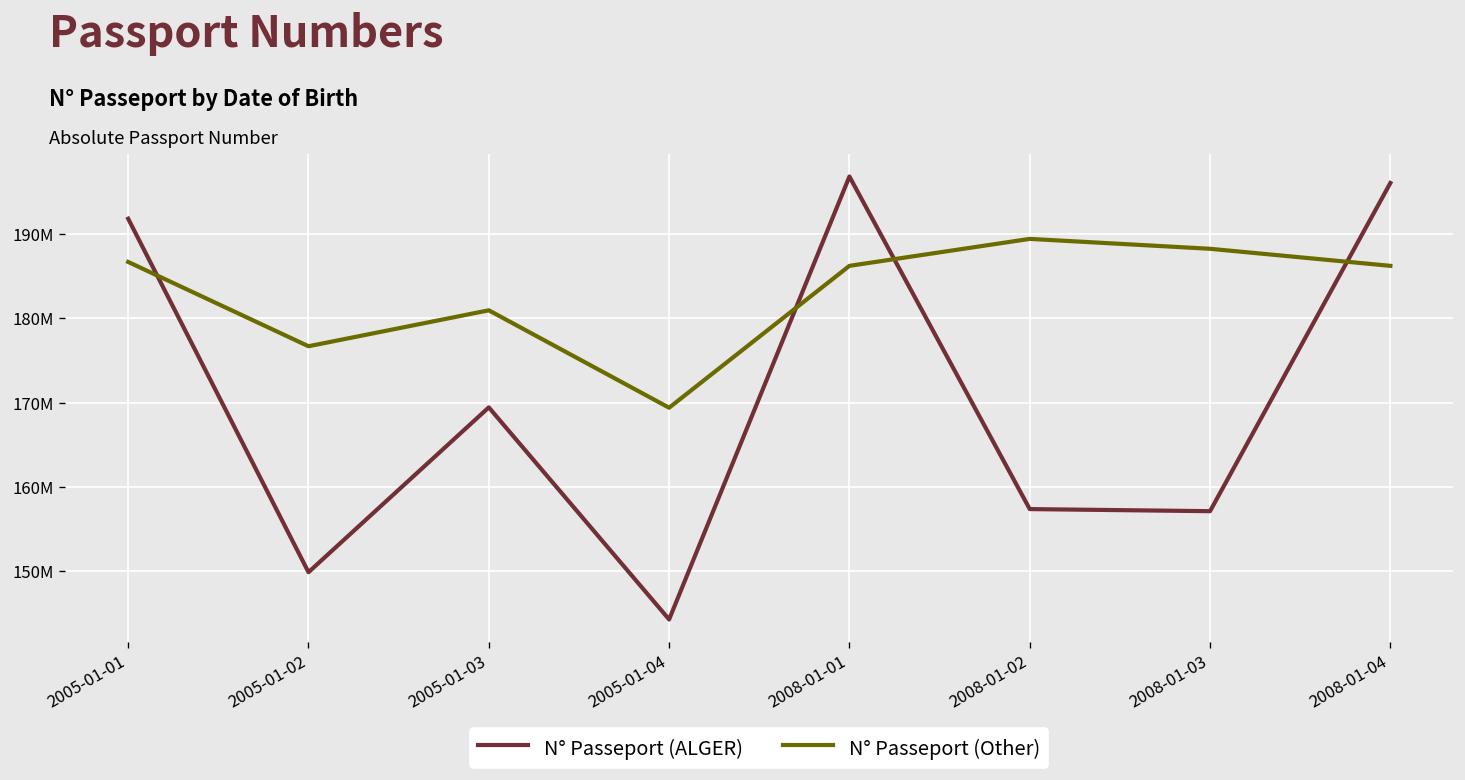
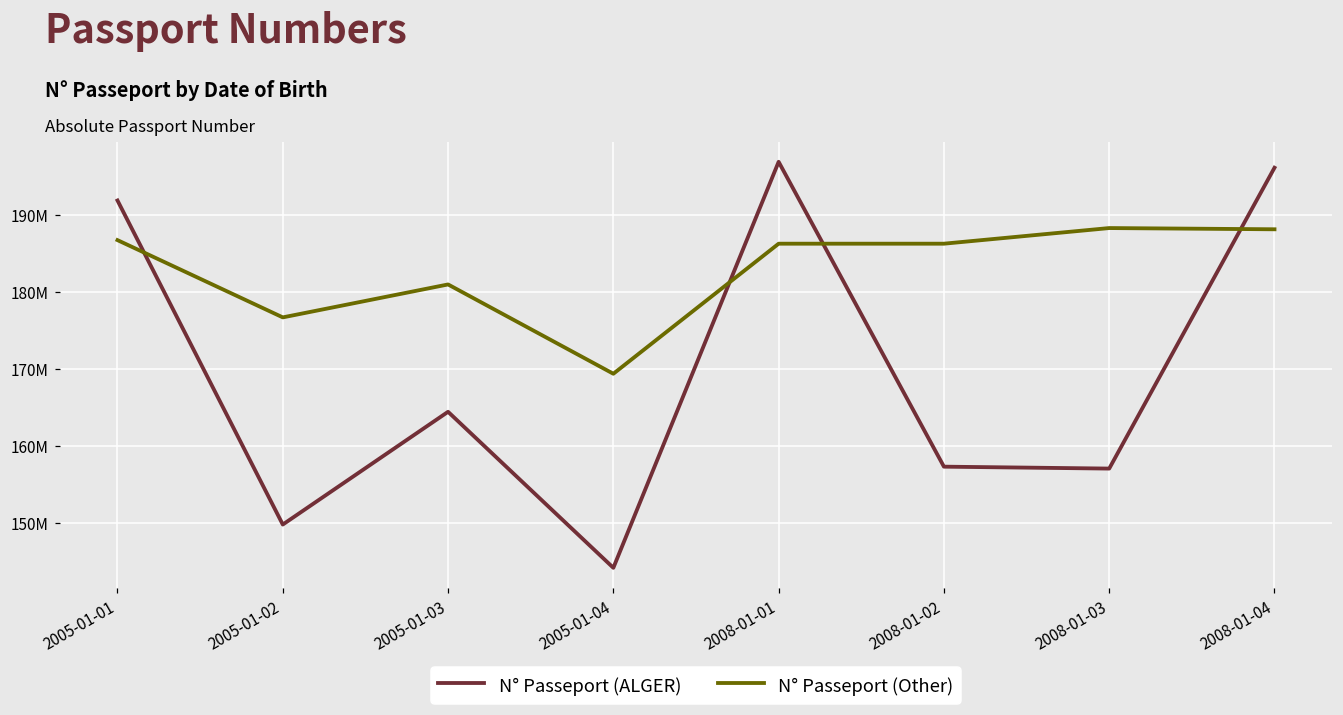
  {
    "N° Passeport (ALGER)": {
      "2005-01-01": 192000000,
      "2005-01-02": 150000000,
-     "2005-01-03": 169000000,
+     "2005-01-03": 164000000,
      "2005-01-04": 144000000,
      "2008-01-01": 197000000,
      "2008-01-02": 157000000,
      "2008-01-03": 157000000,
      "2008-01-04": 196000000
    },
    "N° Passeport (Other)": {
      "2005-01-01": 187000000,
      "2005-01-02": 177000000,
      "2005-01-03": 181000000,
      "2005-01-04": 169000000,
      "2008-01-01": 186000000,
-     "2008-01-02": 189000000,
+     "2008-01-02": 186000000,
      "2008-01-03": 188000000,
-     "2008-01-04": 186000000
+     "2008-01-04": 188000000
    }
  }
